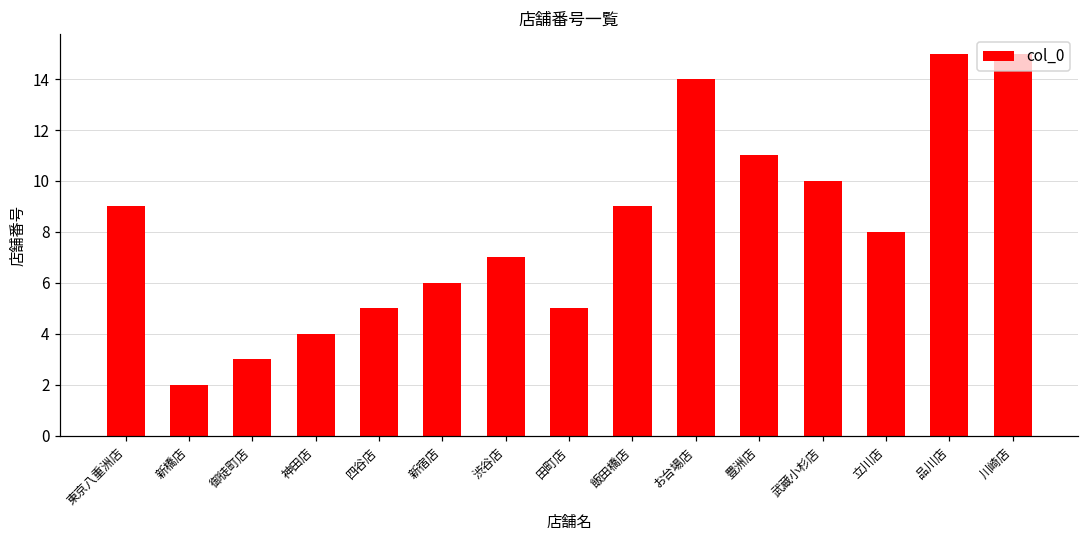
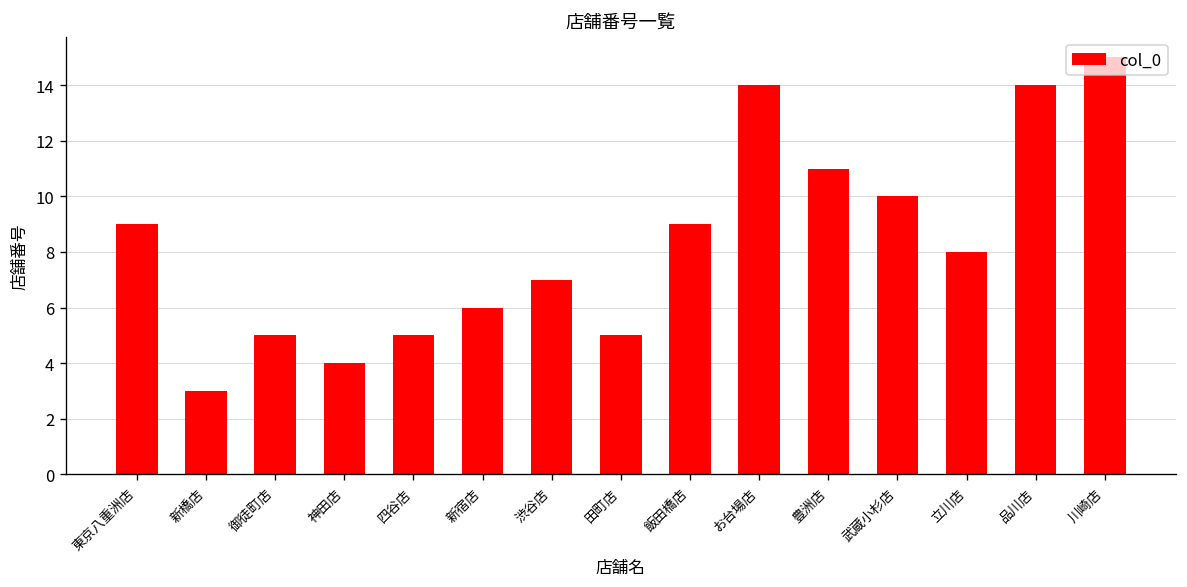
  {
    "東京八重洲店": 9,
-   "新橋店": 2,
-   "御徒町店": 3,
+   "新橋店": 3,
+   "御徒町店": 5,
    "神田店": 4,
    "四谷店": 5,
    "新宿店": 6,
    "渋谷店": 7,
    "田町店": 5,
    "飯田橋店": 9,
    "お台場店": 14,
    "豊洲店": 11,
    "武蔵小杉店": 10,
    "立川店": 8,
-   "品川店": 15
+   "品川店": 14
  }
